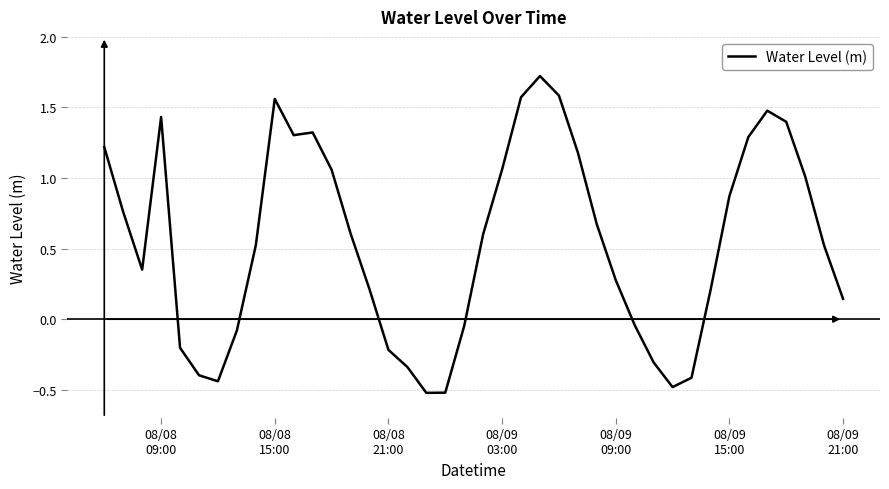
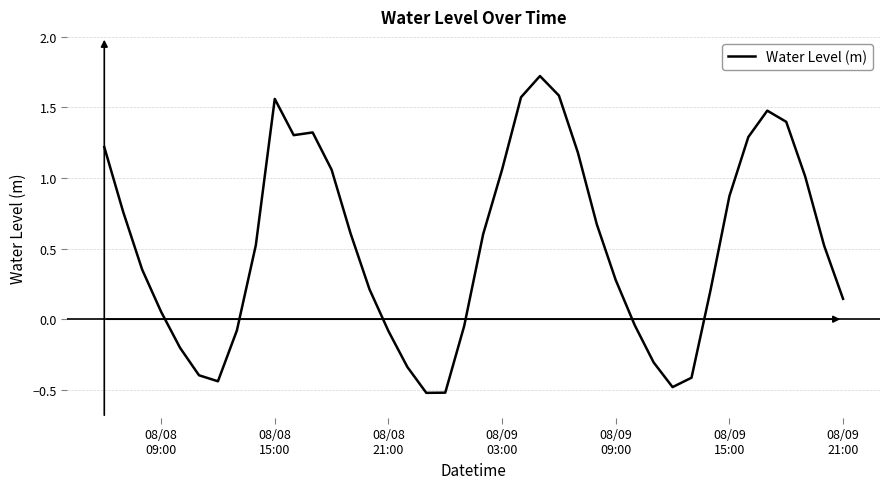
  {
-   "08/08 09:00": 1.43,
+   "08/08 09:00": 0.05,
    "08/08 15:00": 1.56,
-   "08/08 21:00": -0.22,
+   "08/08 21:00": -0.08,
    "08/09 03:00": 1.06,
    "08/09 09:00": 0.28,
    "08/09 15:00": 0.87,
    "08/09 21:00": 0.14
  }
